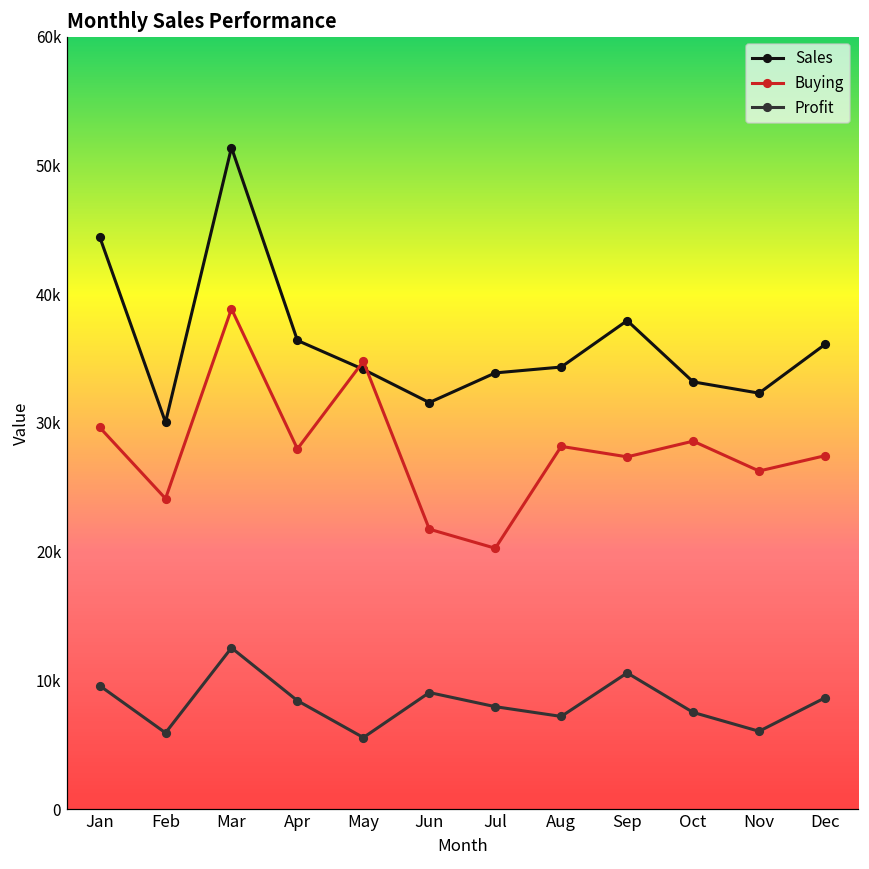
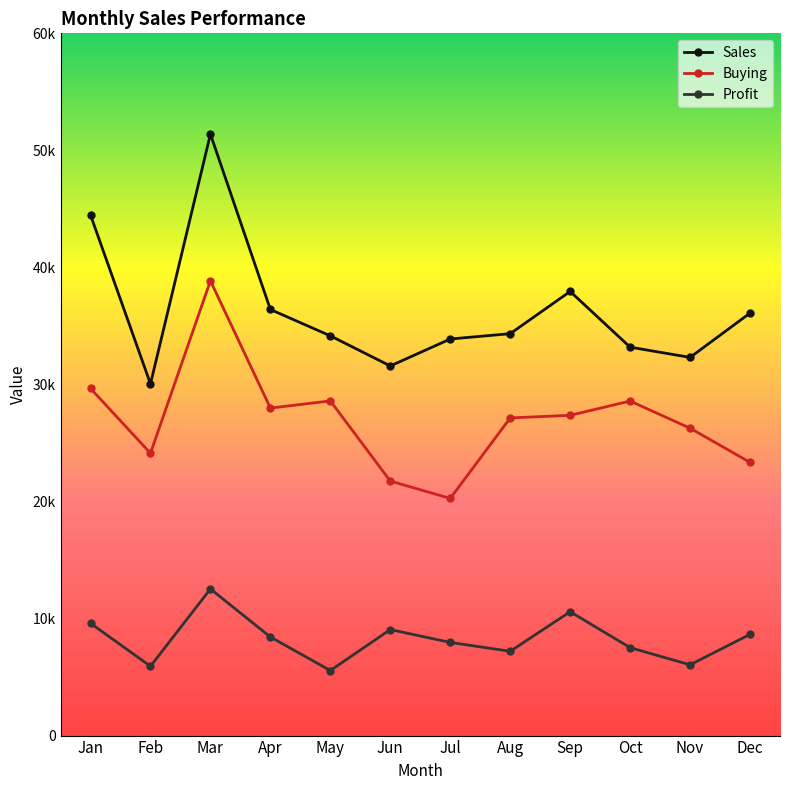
  {
    "Buying": {
      "Jan": 29700,
      "Feb": 24100,
      "Mar": 38900,
      "Apr": 28000,
-     "May": 34800,
+     "May": 28600,
      "Jun": 21700,
      "Jul": 20300,
-     "Aug": 28200,
+     "Aug": 27100,
      "Sep": 27400,
      "Oct": 28600,
      "Nov": 26300,
-     "Dec": 27500
+     "Dec": 23300
    }
  }
